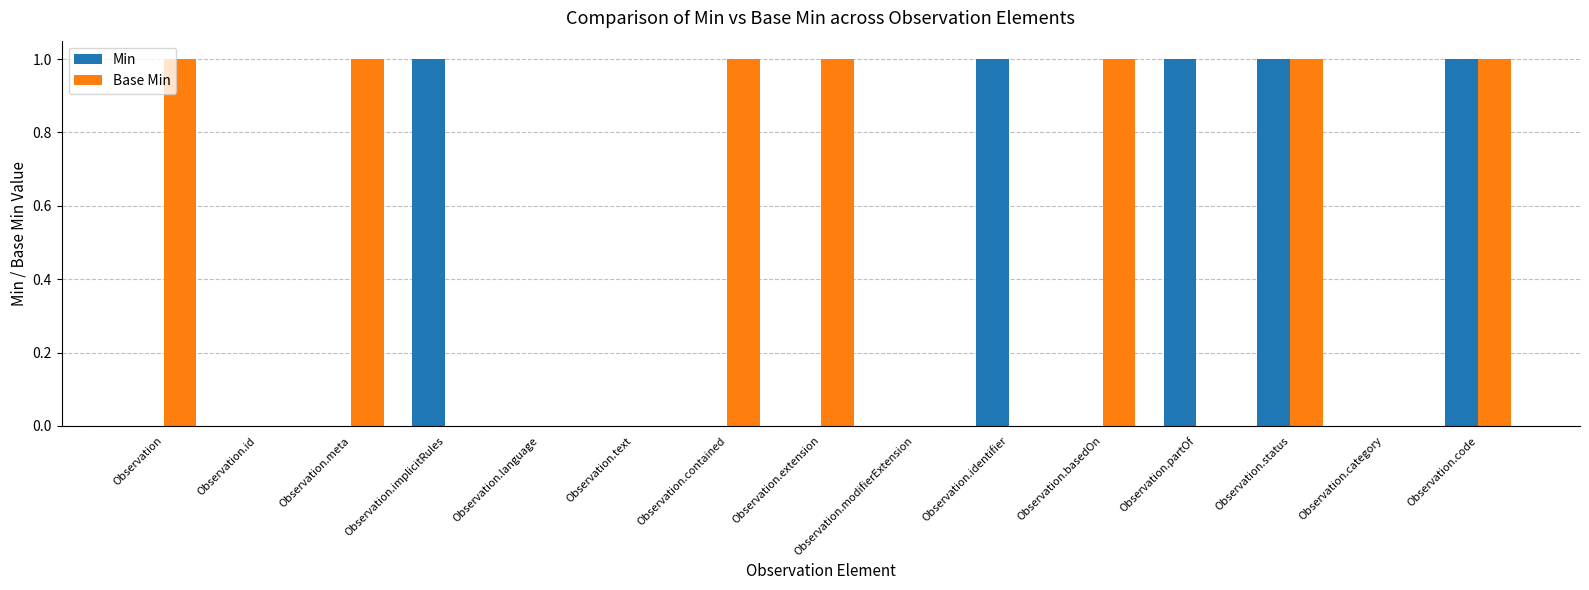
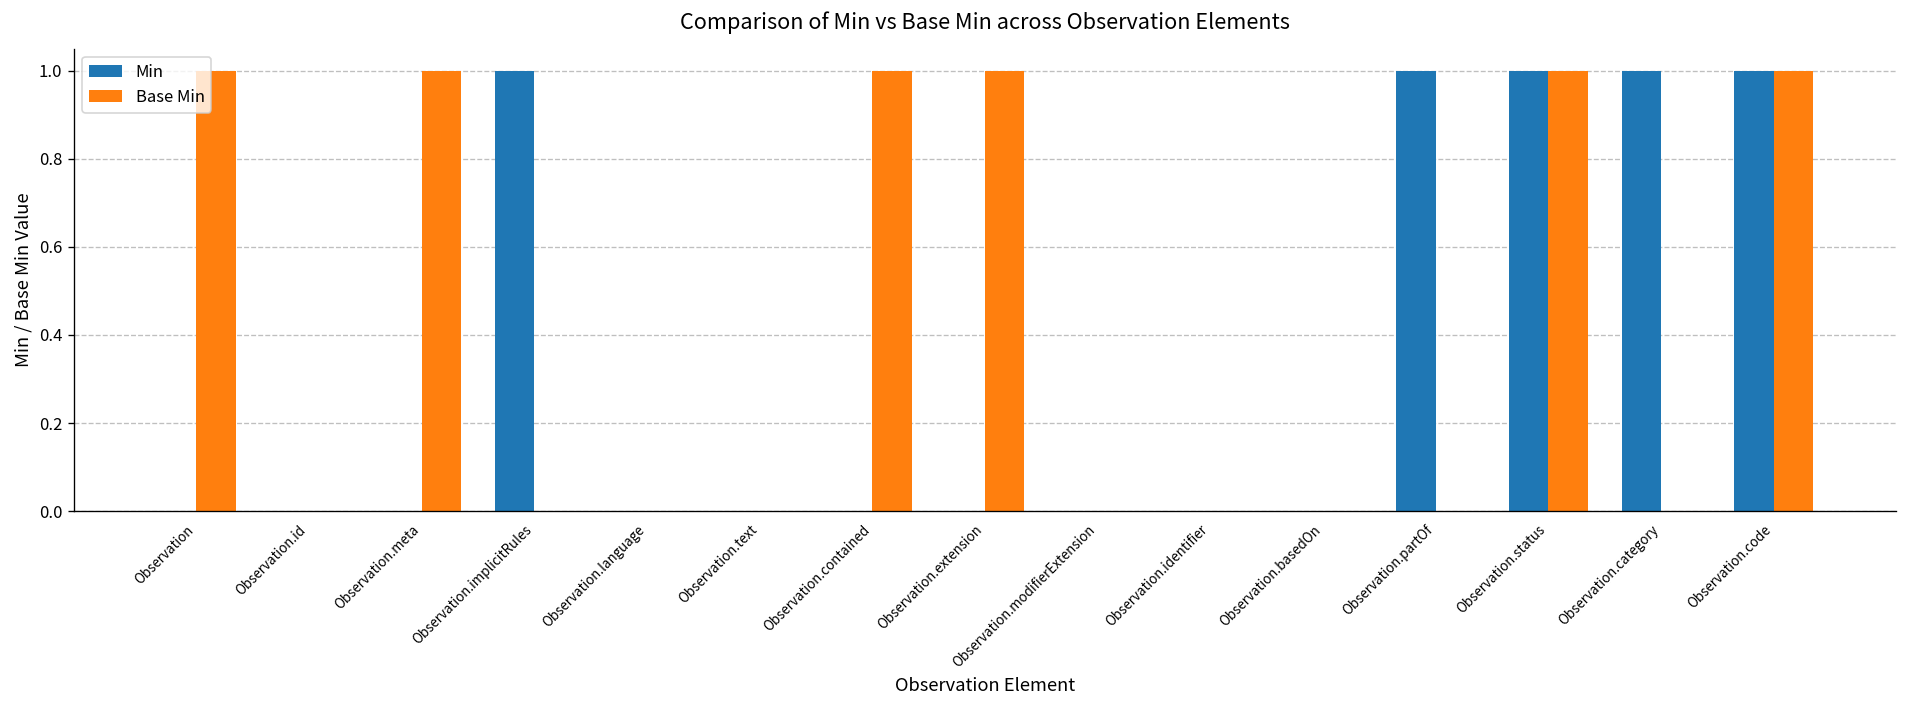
  {
    "Min": {
      "Observation": 0,
      "Observation.id": 0,
      "Observation.meta": 0,
      "Observation.implicitRules": 1,
      "Observation.language": 0,
      "Observation.text": 0,
      "Observation.contained": 0,
      "Observation.extension": 0,
      "Observation.modifierExtension": 0,
-     "Observation.identifier": 1,
+     "Observation.identifier": 0,
      "Observation.basedOn": 0,
      "Observation.partOf": 1,
      "Observation.status": 1,
-     "Observation.category": 0,
+     "Observation.category": 1,
      "Observation.code": 1
    },
    "Base Min": {
      "Observation": 1,
      "Observation.id": 0,
      "Observation.meta": 1,
      "Observation.implicitRules": 0,
      "Observation.language": 0,
      "Observation.text": 0,
      "Observation.contained": 1,
      "Observation.extension": 1,
      "Observation.modifierExtension": 0,
      "Observation.identifier": 0,
-     "Observation.basedOn": 1,
+     "Observation.basedOn": 0,
      "Observation.partOf": 0,
      "Observation.status": 1,
      "Observation.category": 0,
      "Observation.code": 1
    }
  }
